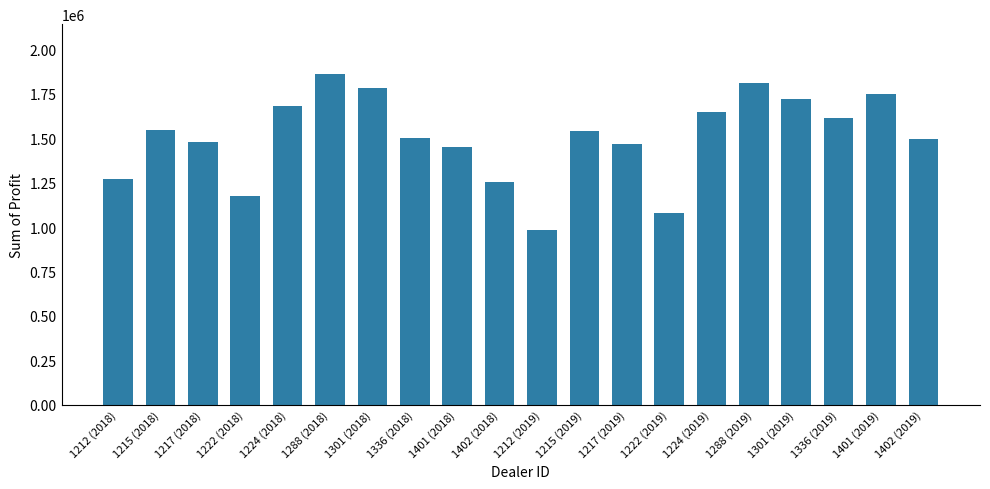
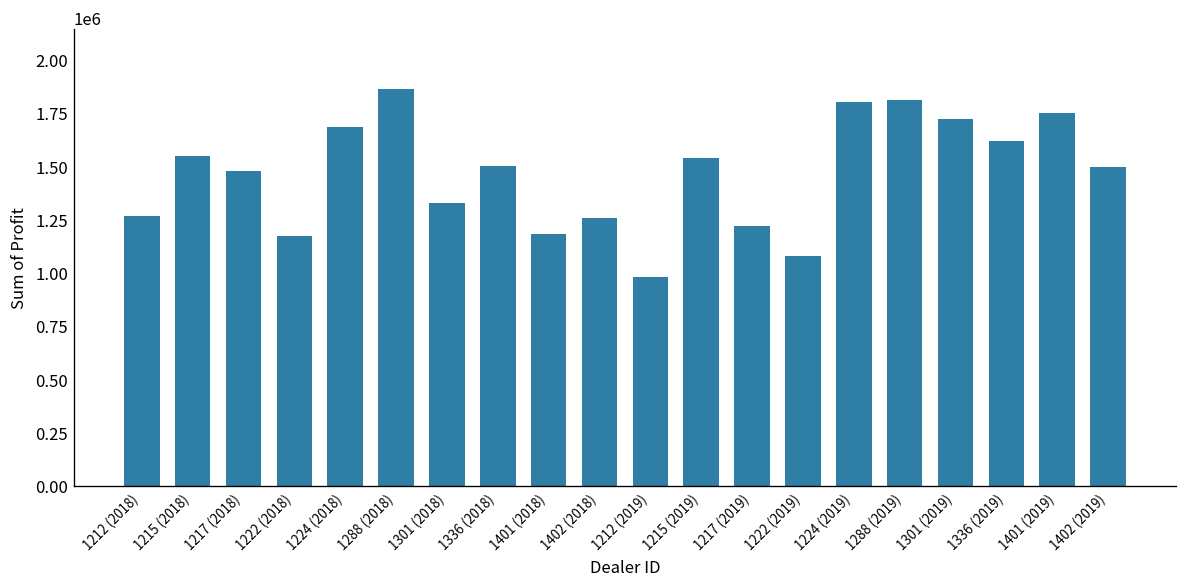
  {
    "1212 (2018)": 1270000,
    "1215 (2018)": 1550000,
    "1217 (2018)": 1480000,
    "1222 (2018)": 1170000,
    "1224 (2018)": 1680000,
    "1288 (2018)": 1860000,
-   "1301 (2018)": 1780000,
+   "1301 (2018)": 1330000,
    "1336 (2018)": 1500000,
-   "1401 (2018)": 1450000,
+   "1401 (2018)": 1180000,
    "1402 (2018)": 1250000,
    "1212 (2019)": 980000,
    "1215 (2019)": 1540000,
-   "1217 (2019)": 1470000,
+   "1217 (2019)": 1220000,
    "1222 (2019)": 1080000,
-   "1224 (2019)": 1650000,
+   "1224 (2019)": 1800000,
    "1288 (2019)": 1810000,
    "1301 (2019)": 1720000,
    "1336 (2019)": 1620000,
    "1401 (2019)": 1750000,
    "1402 (2019)": 1500000
  }
